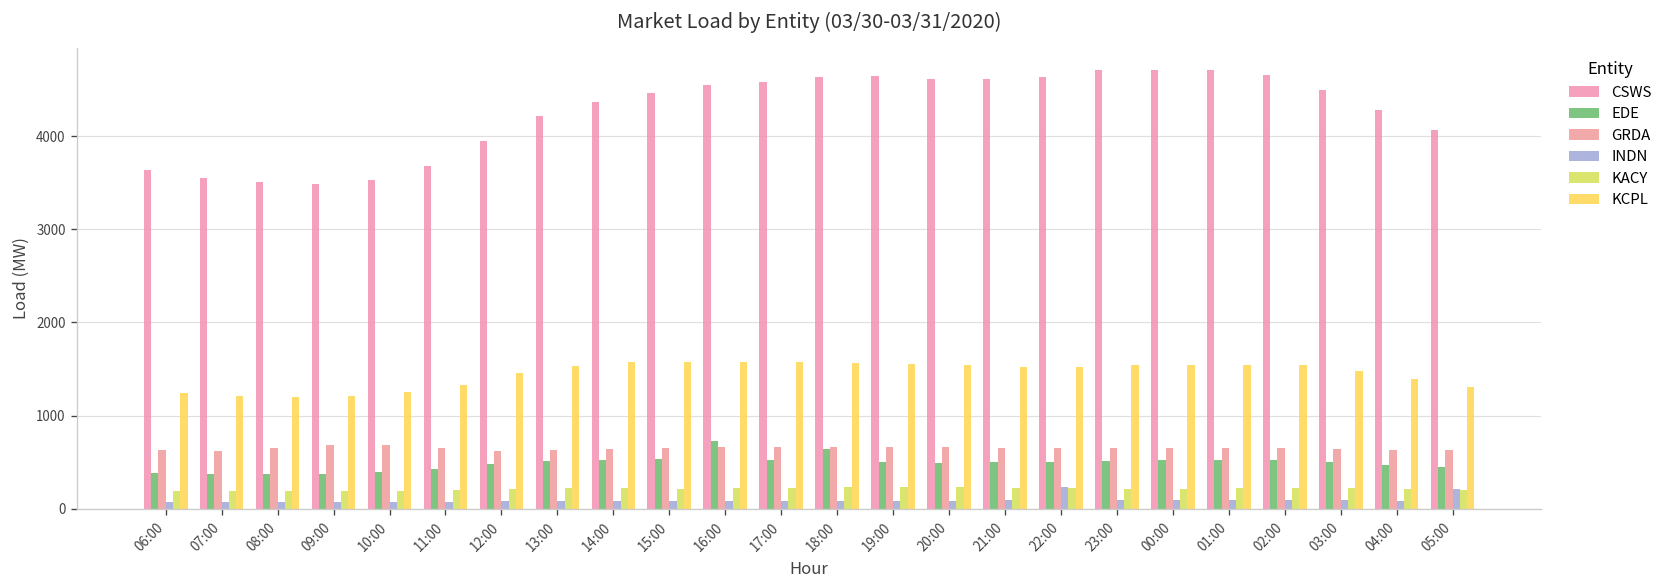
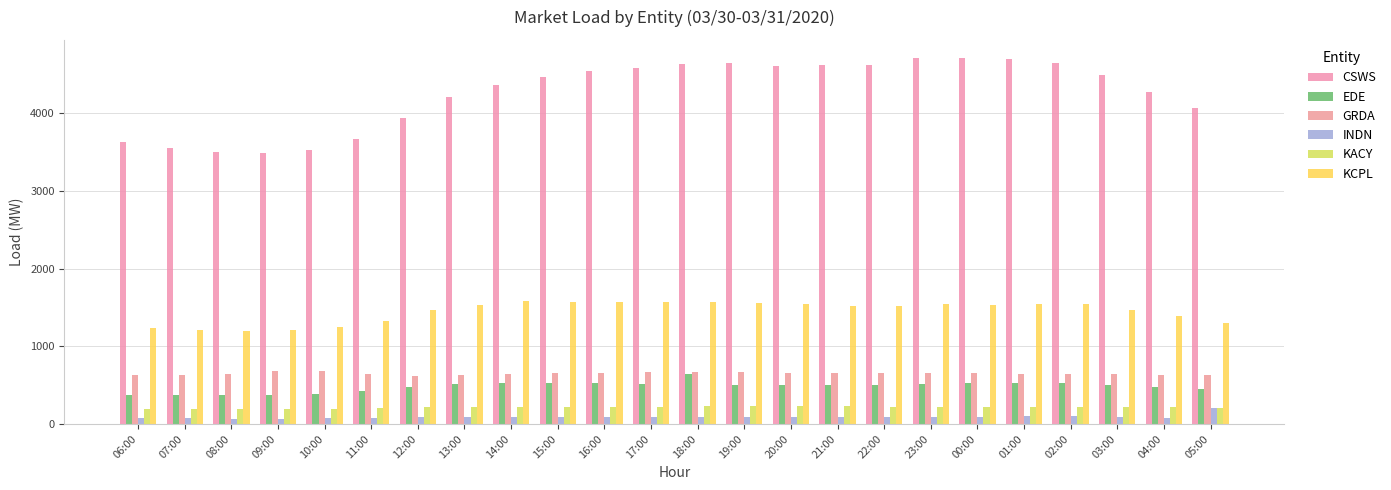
  {
    "EDE": {
      "06:00": 400,
      "07:00": 400,
      "08:00": 400,
      "09:00": 400,
      "10:00": 400,
      "11:00": 400,
      "12:00": 500,
      "13:00": 500,
      "14:00": 500,
      "15:00": 500,
-     "16:00": 700,
+     "16:00": 500,
      "17:00": 500,
      "18:00": 600,
      "19:00": 500,
      "20:00": 500,
      "21:00": 500,
      "22:00": 500,
      "23:00": 500,
      "00:00": 500,
      "01:00": 500,
      "02:00": 500,
      "03:00": 500,
      "04:00": 500,
      "05:00": 400
    },
    "INDN": {
      "06:00": 100,
      "07:00": 100,
      "08:00": 100,
      "09:00": 100,
      "10:00": 100,
      "11:00": 100,
      "12:00": 100,
      "13:00": 100,
      "14:00": 100,
      "15:00": 100,
      "16:00": 100,
      "17:00": 100,
      "18:00": 100,
      "19:00": 100,
      "20:00": 100,
      "21:00": 100,
-     "22:00": 200,
+     "22:00": 100,
      "23:00": 100,
      "00:00": 100,
      "01:00": 100,
      "02:00": 100,
      "03:00": 100,
      "04:00": 100,
      "05:00": 200
    }
  }
